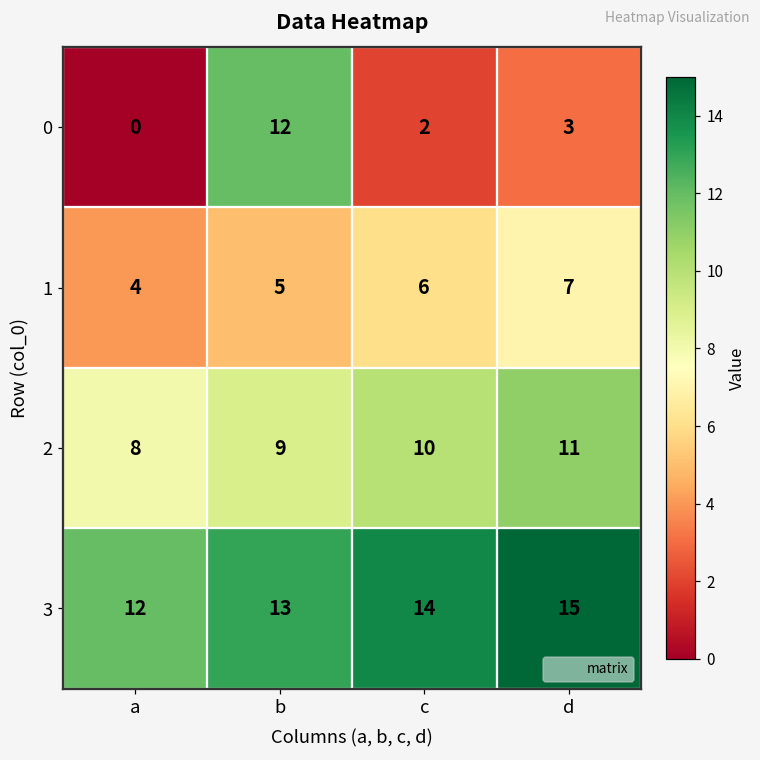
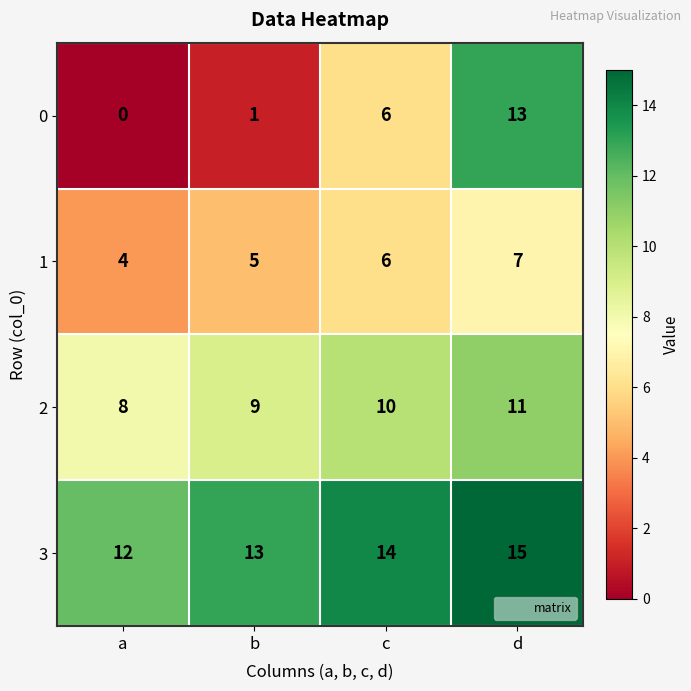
  {
    "0": {
      "a": 0,
-     "b": 12,
-     "c": 2,
-     "d": 3
+     "b": 1,
+     "c": 6,
+     "d": 13
    },
    "1": {
      "a": 4,
      "b": 5,
      "c": 6,
      "d": 7
    },
    "2": {
      "a": 8,
      "b": 9,
      "c": 10,
      "d": 11
    },
    "3": {
      "a": 12,
      "b": 13,
      "c": 14,
      "d": 15
    }
  }
